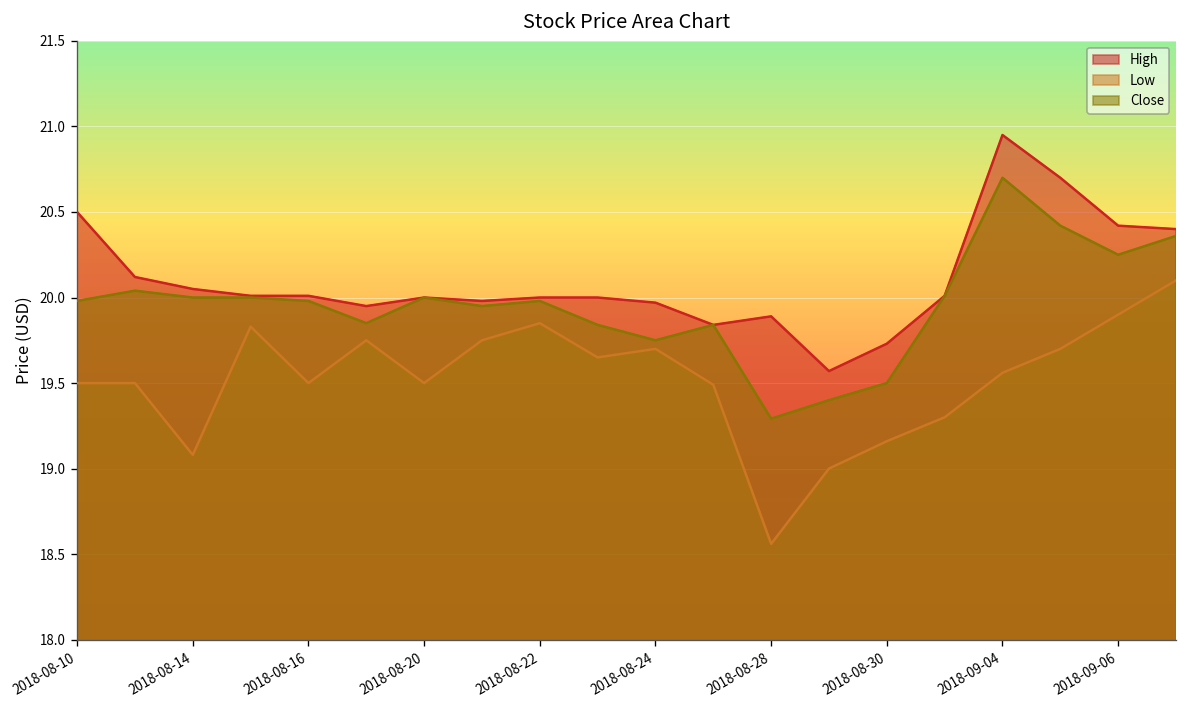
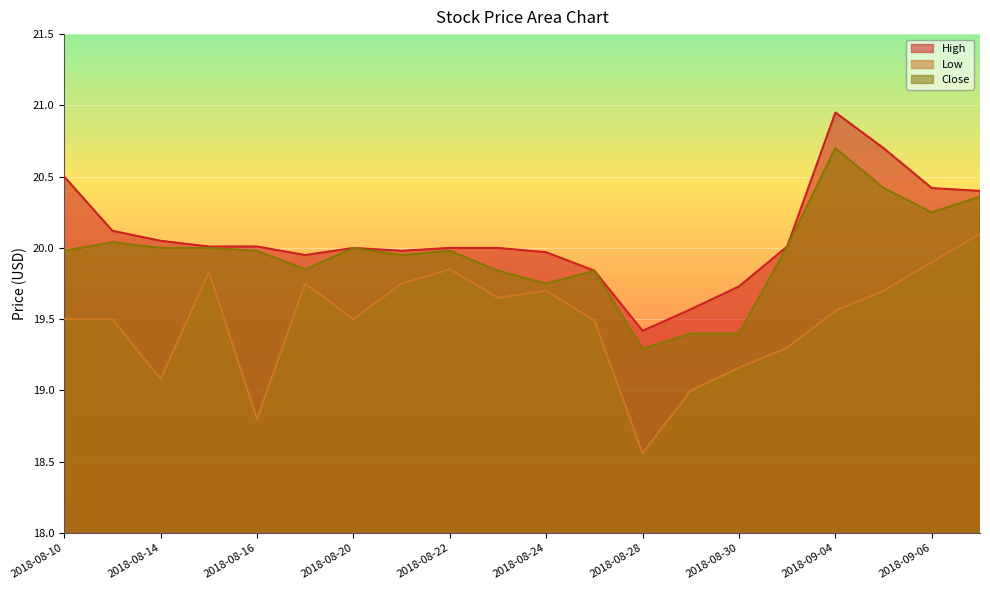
  {
    "High": {
      "2018-08-10": 20.50,
      "2018-08-14": 20.05,
      "2018-08-16": 20.01,
      "2018-08-22": 20.00,
      "2018-08-24": 19.97,
-     "2018-08-28": 19.89,
+     "2018-08-28": 19.42,
      "2018-08-30": 19.73,
      "2018-09-04": 20.95,
      "2018-09-06": 20.42
    },
    "Low": {
      "2018-08-10": 19.5,
      "2018-08-14": 19.08,
-     "2018-08-16": 19.5,
+     "2018-08-16": 18.8,
      "2018-08-20": 19.5,
      "2018-08-22": 19.85,
      "2018-08-24": 19.7,
      "2018-08-28": 18.56,
      "2018-08-30": 19.16,
      "2018-09-04": 19.56,
      "2018-09-06": 19.9
    },
    "Close": {
      "2018-08-10": 19.98,
      "2018-08-14": 20.0,
      "2018-08-16": 19.98,
      "2018-08-22": 19.98,
      "2018-08-24": 19.75,
      "2018-08-28": 19.3,
-     "2018-08-30": 19.5,
+     "2018-08-30": 19.4,
      "2018-09-04": 20.7,
      "2018-09-06": 20.25
    }
  }
